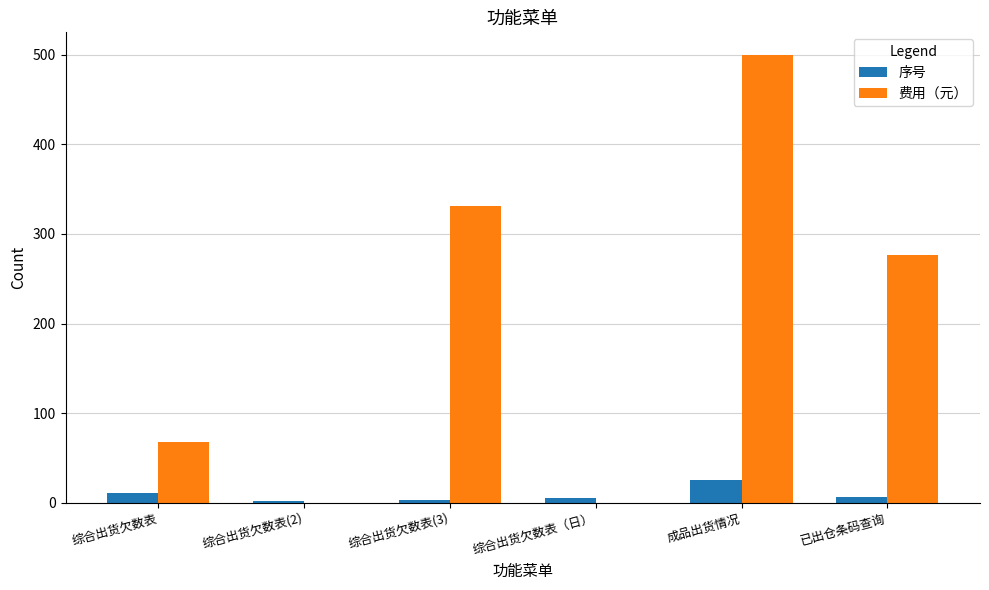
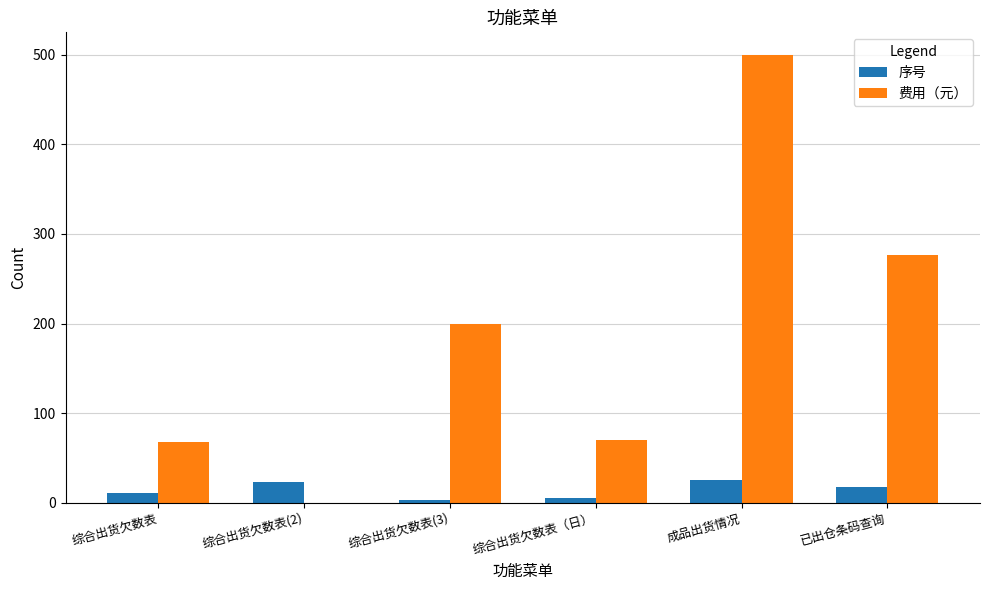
  {
    "序号": {
      "综合出货欠数表": 10,
-     "综合出货欠数表(2)": 0,
+     "综合出货欠数表(2)": 20,
      "综合出货欠数表(3)": 0,
      "综合出货欠数表（日）": 10,
      "成品出货情况": 30,
-     "已出仓条码查询": 10
+     "已出仓条码查询": 20
    },
    "费用（元）": {
      "综合出货欠数表": 70,
      "综合出货欠数表(2)": 0,
-     "综合出货欠数表(3)": 330,
-     "综合出货欠数表（日）": 0,
+     "综合出货欠数表(3)": 200,
+     "综合出货欠数表（日）": 70,
      "成品出货情况": 500,
      "已出仓条码查询": 280
    }
  }
